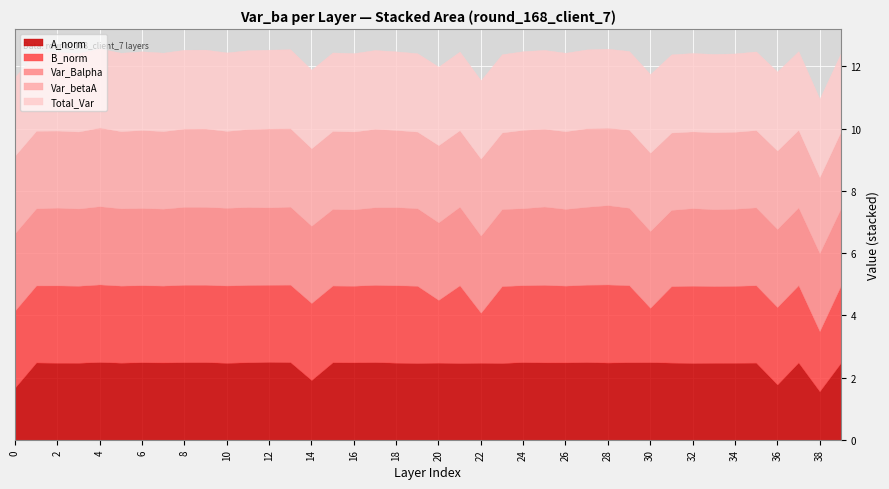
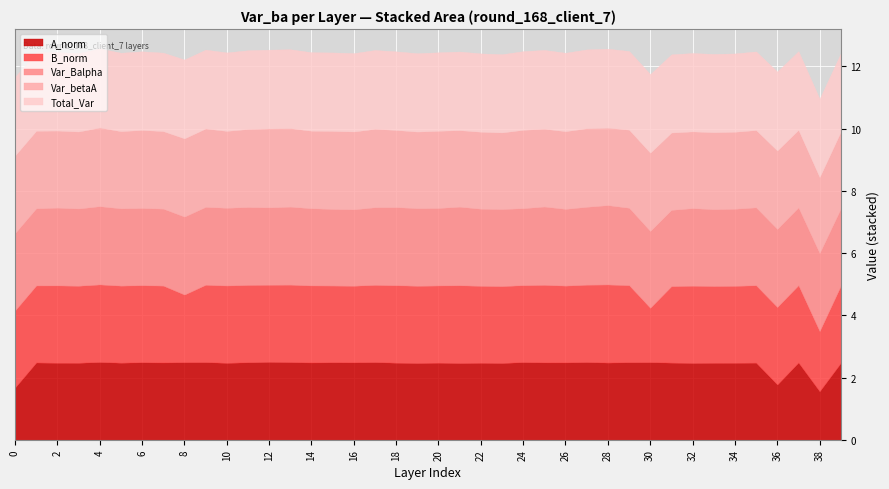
  {
    "A_norm": {
      "0": 1.7,
      "2": 2.5,
      "4": 2.5,
      "6": 2.5,
      "8": 2.5,
      "10": 2.5,
      "12": 2.5,
-     "14": 1.9,
+     "14": 2.5,
      "16": 2.5,
      "18": 2.5,
      "20": 2.5,
      "22": 2.5,
      "24": 2.5,
      "26": 2.5,
      "28": 2.5,
      "30": 2.5,
      "32": 2.5,
      "34": 2.5,
      "36": 1.8,
      "38": 1.6
    },
    "B_norm": {
      "0": 2.5,
      "2": 2.5,
      "4": 2.5,
      "6": 2.5,
-     "8": 2.5,
+     "8": 2.2,
      "10": 2.5,
      "12": 2.5,
      "14": 2.5,
      "16": 2.5,
      "18": 2.5,
-     "20": 2.0,
-     "22": 1.6,
+     "20": 2.5,
+     "22": 2.5,
      "24": 2.5,
      "26": 2.5,
      "28": 2.5,
      "30": 1.7,
      "32": 2.5,
      "34": 2.5,
      "36": 2.5,
      "38": 1.9
    }
  }
